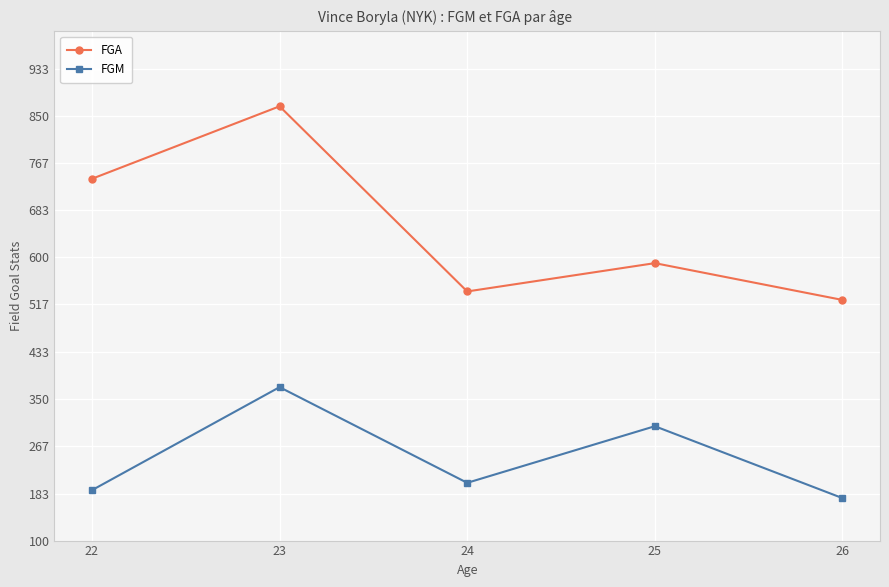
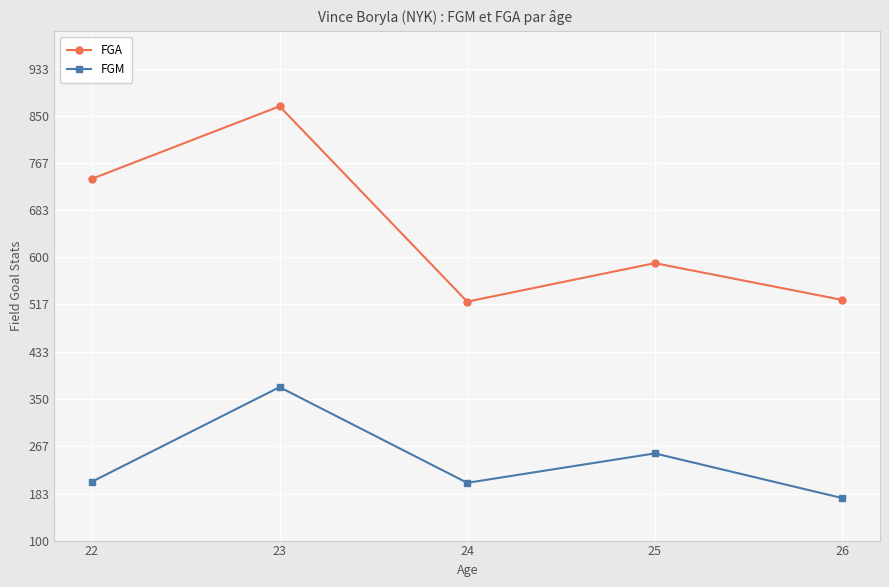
  {
    "FGA": {
      "22": 740,
      "23": 870,
-     "24": 540,
+     "24": 520,
      "25": 590,
      "26": 530
    },
    "FGM": {
-     "22": 190,
+     "22": 200,
      "23": 370,
      "24": 200,
-     "25": 300,
+     "25": 250,
      "26": 180
    }
  }
